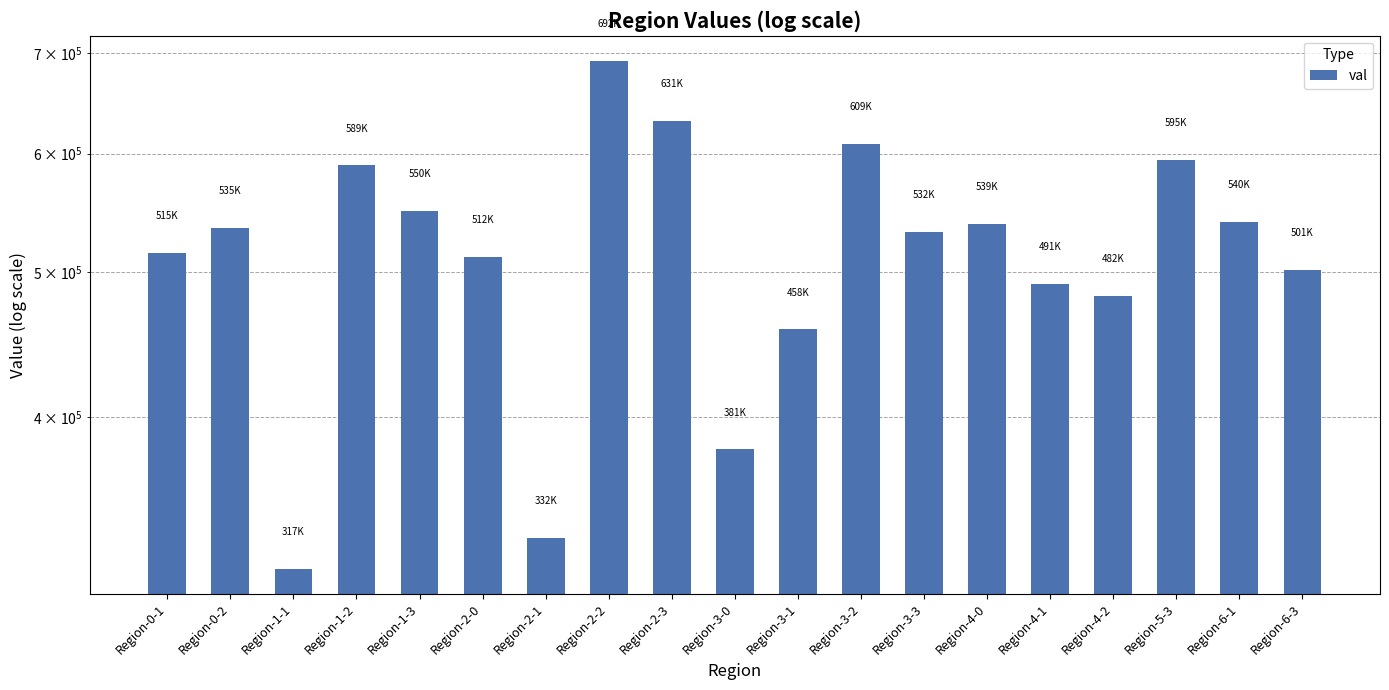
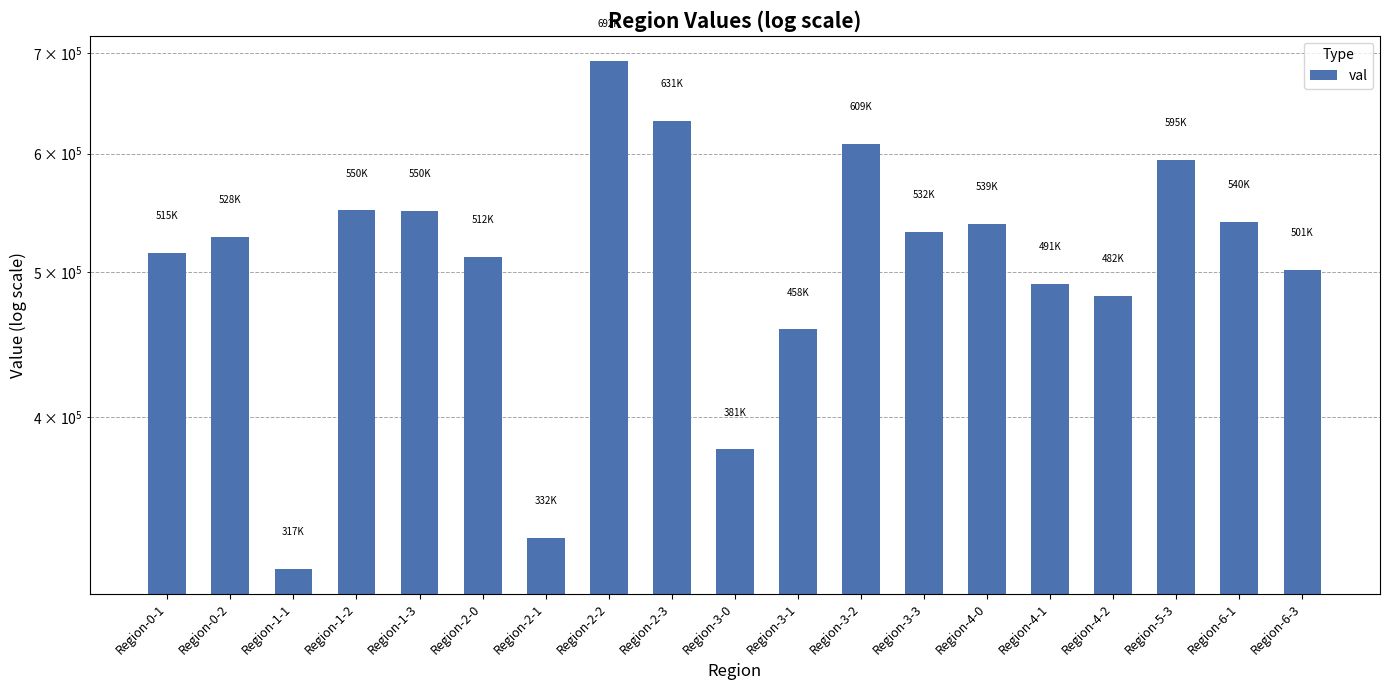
  {
-   "Region-0-2": "535K",
-   "Region-1-2": "589K"
+   "Region-0-2": "528K",
+   "Region-1-2": "550K"
  }
